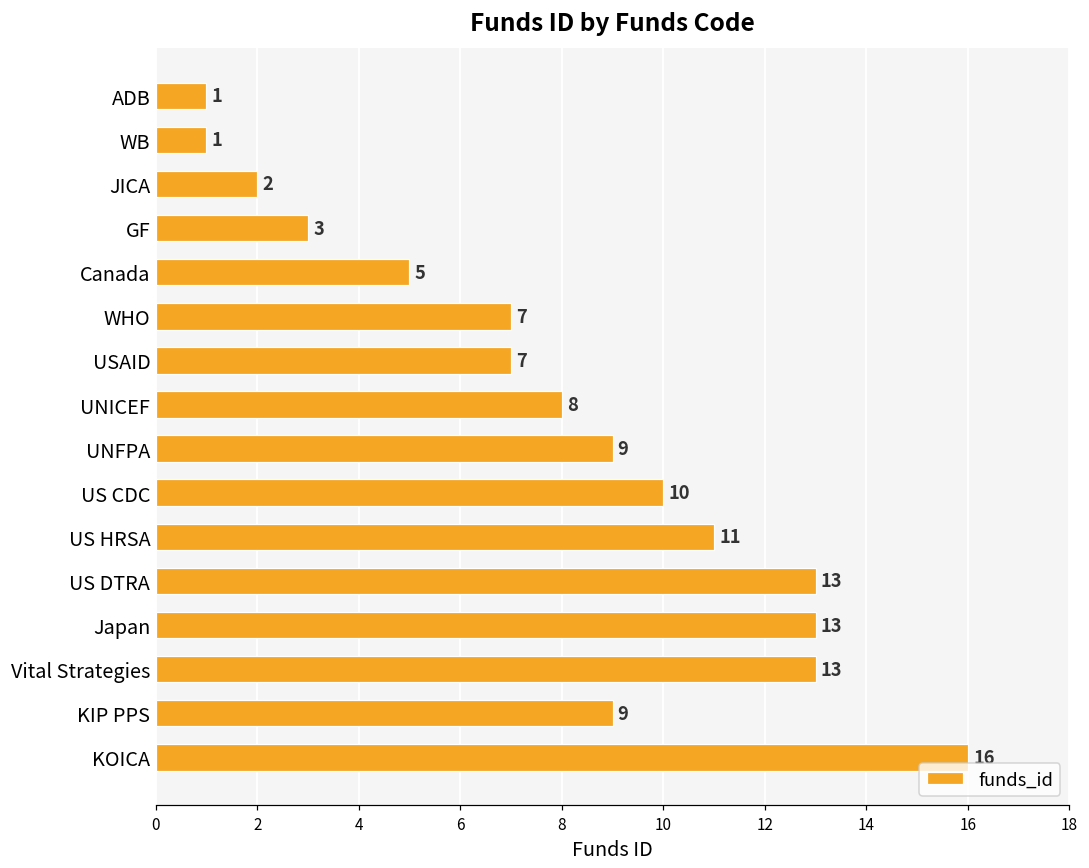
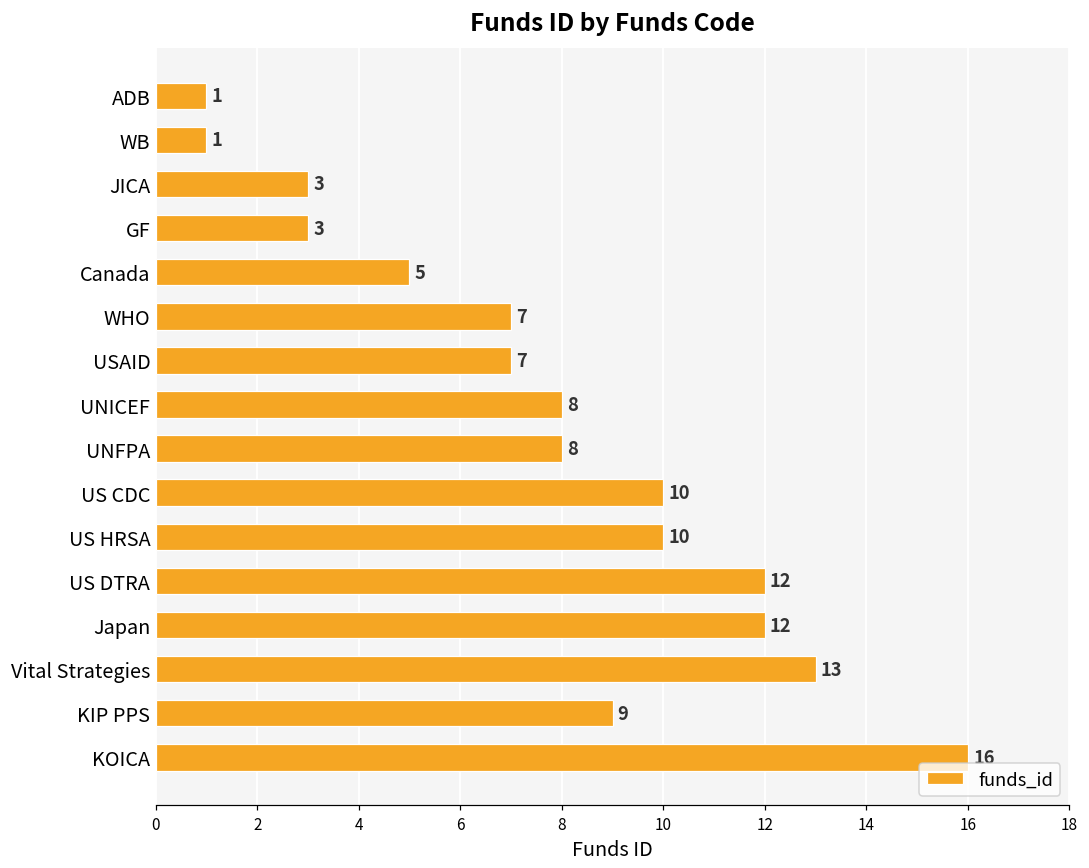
  {
    "ADB": 1,
    "WB": 1,
-   "JICA": 2,
+   "JICA": 3,
    "GF": 3,
    "Canada": 5,
    "WHO": 7,
    "USAID": 7,
    "UNICEF": 8,
-   "UNFPA": 9,
+   "UNFPA": 8,
    "US CDC": 10,
-   "US HRSA": 11,
-   "US DTRA": 13,
-   "Japan": 13,
+   "US HRSA": 10,
+   "US DTRA": 12,
+   "Japan": 12,
    "Vital Strategies": 13,
    "KIP PPS": 9
  }
